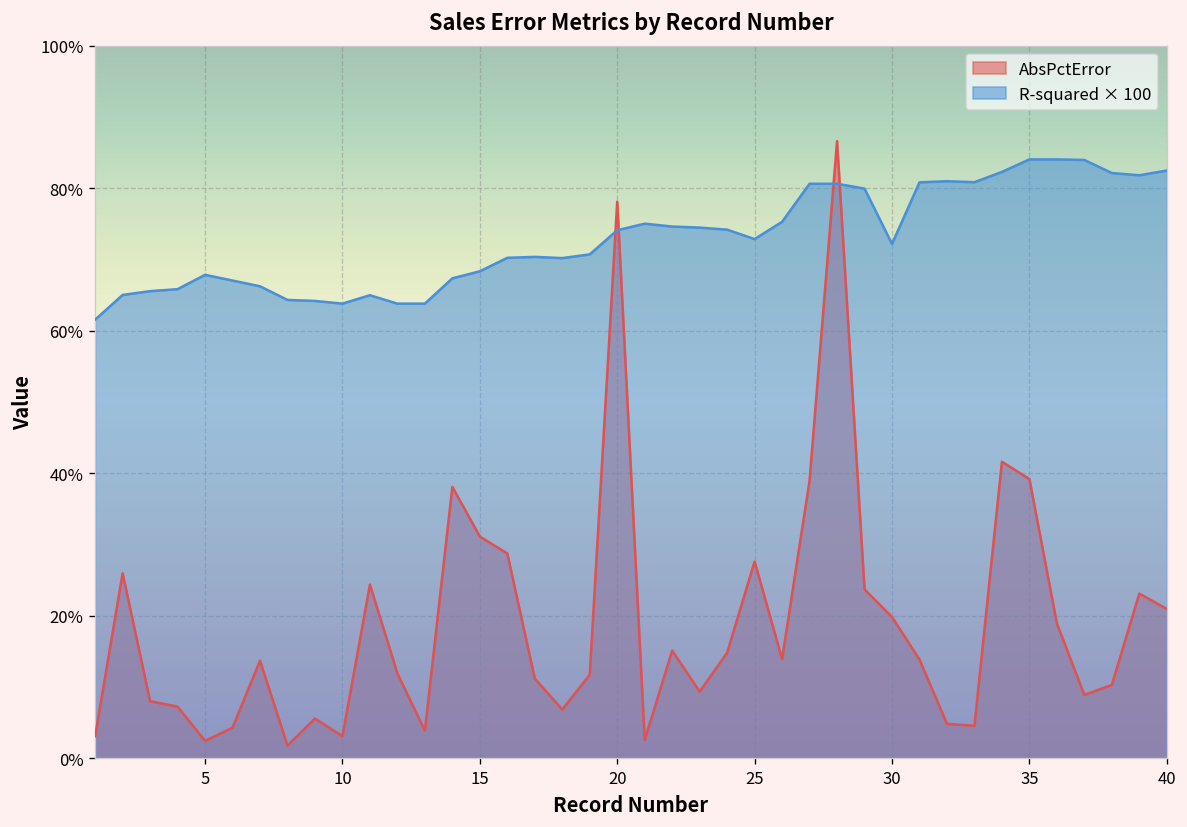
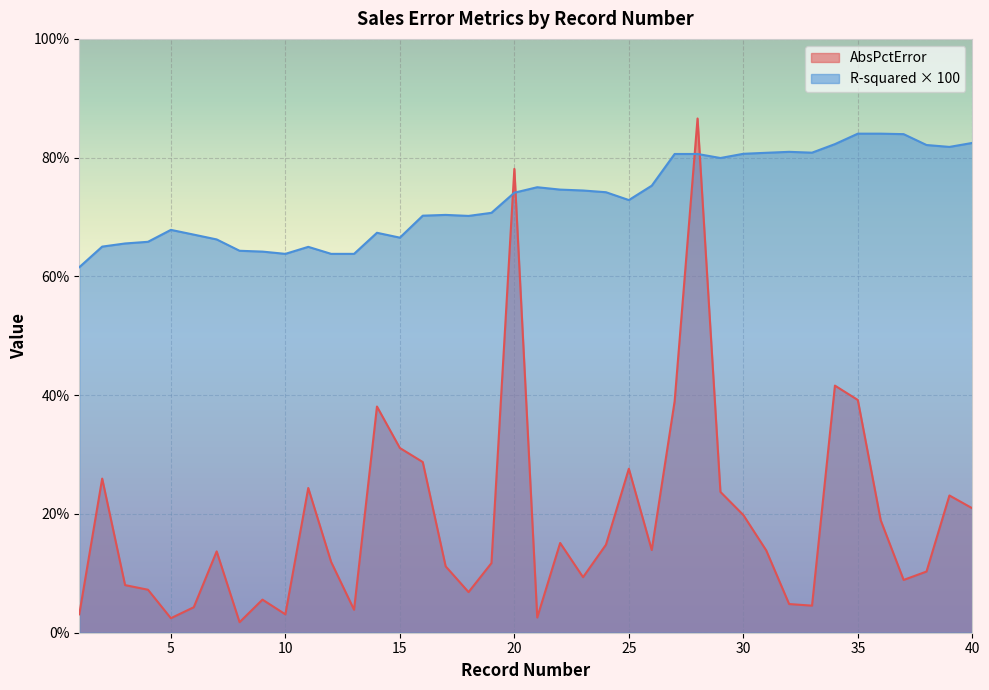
  {
    "AbsPctError": {
      "5": "2%",
      "10": "3%",
      "15": "31%",
      "20": "78%",
      "25": "28%",
      "30": "20%",
      "35": "39%",
      "40": "21%"
    },
    "R-squared × 100": {
      "5": "68%",
      "10": "64%",
-     "15": "68%",
+     "15": "67%",
      "20": "74%",
      "25": "73%",
-     "30": "72%",
+     "30": "81%",
      "35": "84%",
      "40": "82%"
    }
  }
